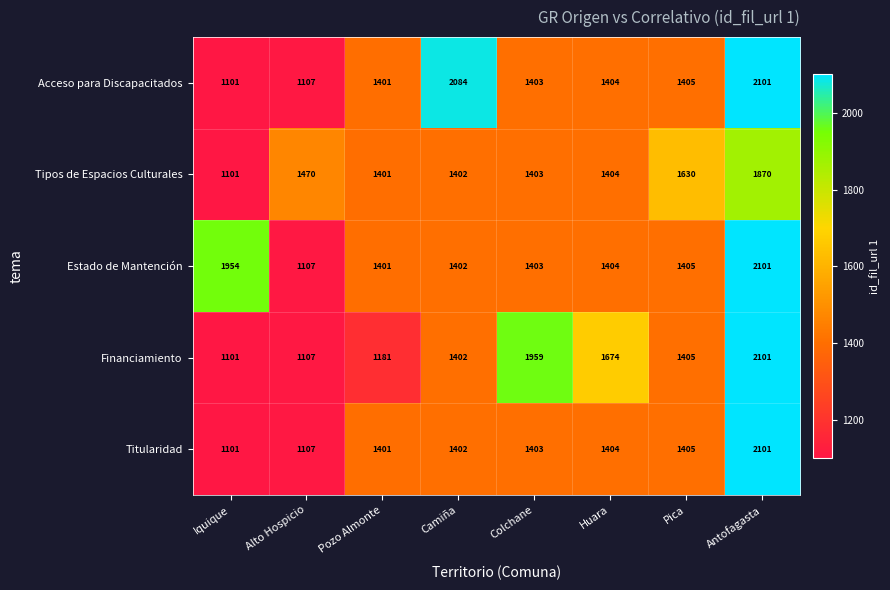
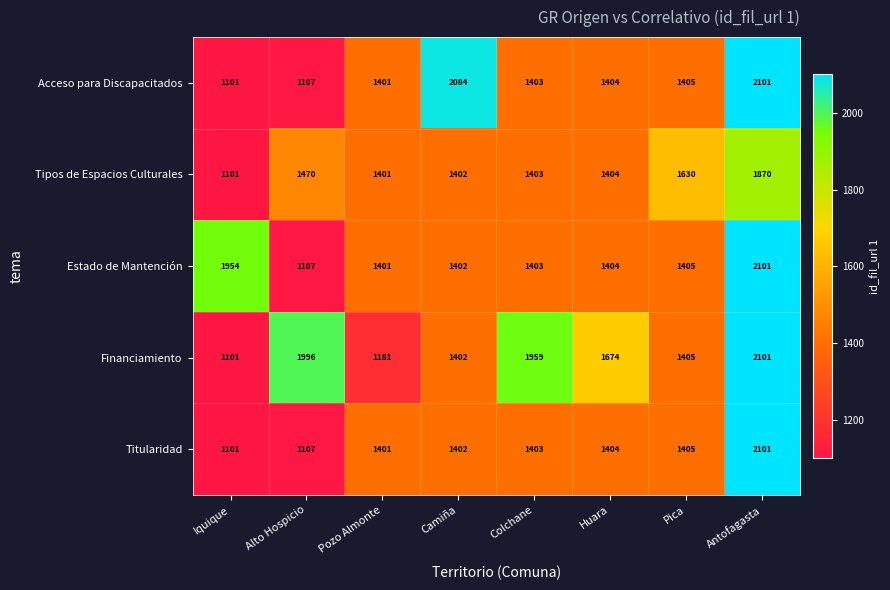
  {
    "Acceso para Discapacitados": {
      "Iquique": 1101,
      "Alto Hospicio": 1107,
      "Pozo Almonte": 1401,
      "Camiña": 2084,
      "Colchane": 1403,
      "Huara": 1404,
      "Pica": 1405,
      "Antofagasta": 2101
    },
    "Tipos de Espacios Culturales": {
      "Iquique": 1101,
      "Alto Hospicio": 1470,
      "Pozo Almonte": 1401,
      "Camiña": 1402,
      "Colchane": 1403,
      "Huara": 1404,
      "Pica": 1630,
      "Antofagasta": 1870
    },
    "Estado de Mantención": {
      "Iquique": 1954,
      "Alto Hospicio": 1107,
      "Pozo Almonte": 1401,
      "Camiña": 1402,
      "Colchane": 1403,
      "Huara": 1404,
      "Pica": 1405,
      "Antofagasta": 2101
    },
    "Financiamiento": {
      "Iquique": 1101,
-     "Alto Hospicio": 1107,
+     "Alto Hospicio": 1996,
      "Pozo Almonte": 1181,
      "Camiña": 1402,
      "Colchane": 1959,
      "Huara": 1674,
      "Pica": 1405,
      "Antofagasta": 2101
    },
    "Titularidad": {
      "Iquique": 1101,
      "Alto Hospicio": 1107,
      "Pozo Almonte": 1401,
      "Camiña": 1402,
      "Colchane": 1403,
      "Huara": 1404,
      "Pica": 1405,
      "Antofagasta": 2101
    }
  }
